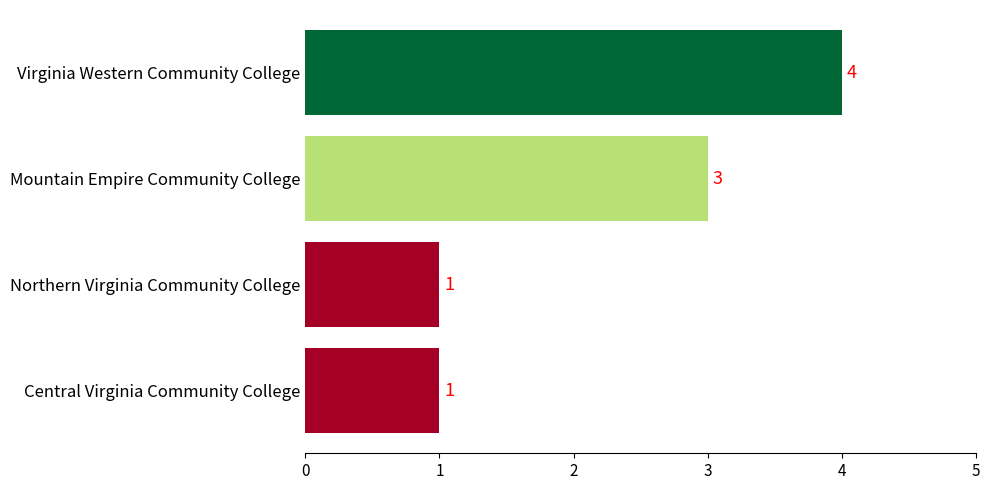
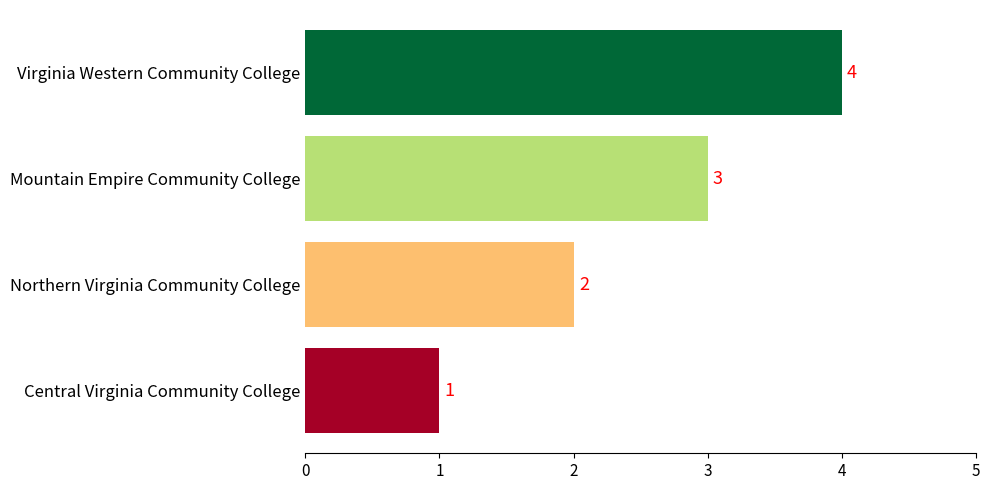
  {
    "Virginia Western Community College": 4,
    "Mountain Empire Community College": 3,
-   "Northern Virginia Community College": 1,
+   "Northern Virginia Community College": 2,
    "Central Virginia Community College": 1
  }
